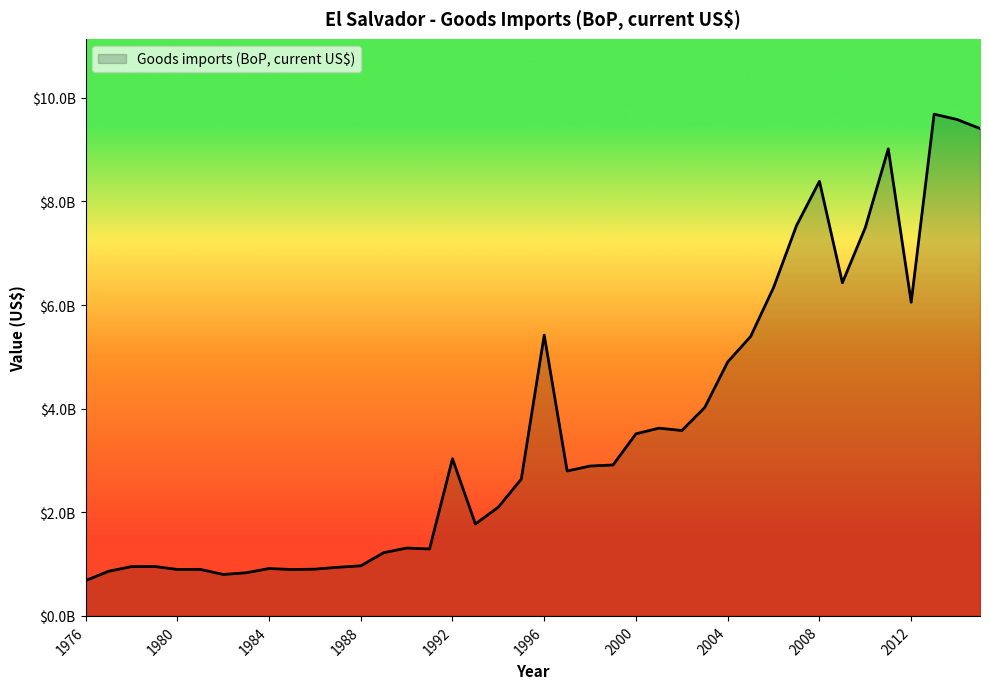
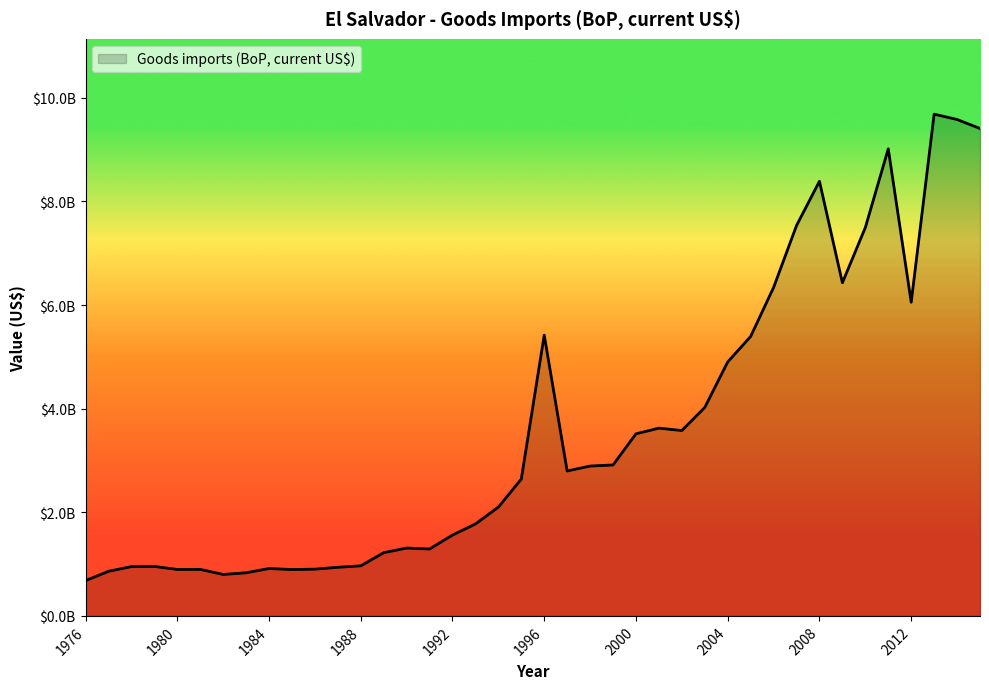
  {
    "1976": "$700000000",
    "1980": "$900000000",
    "1984": "$900000000",
    "1988": "$1000000000",
-   "1992": "$3000000000",
+   "1992": "$1600000000",
    "1996": "$5400000000",
    "2000": "$3500000000",
    "2004": "$4900000000",
    "2008": "$8400000000",
    "2012": "$6100000000"
  }
